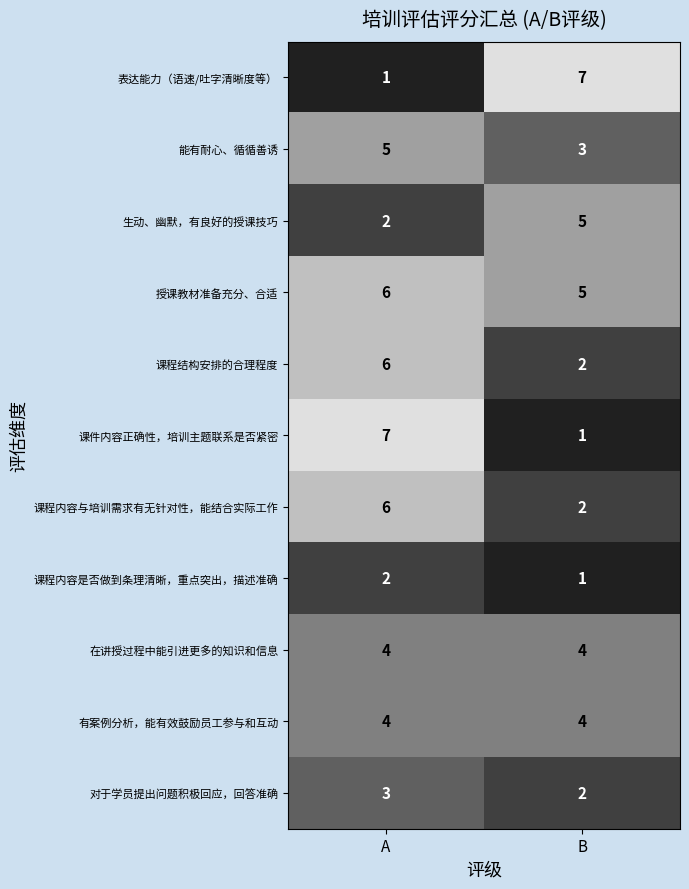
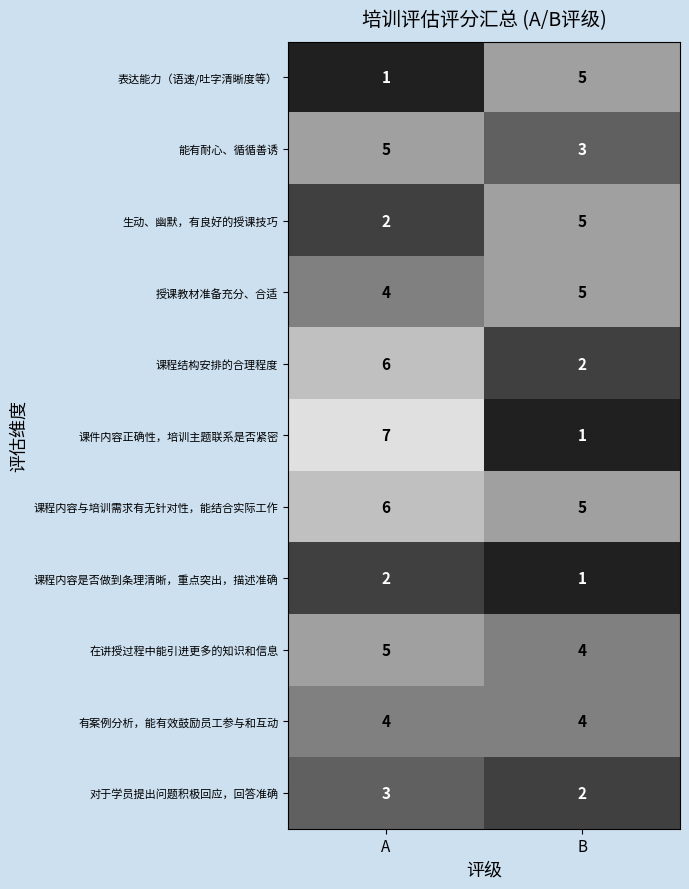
  {
    "表达能力（语速/吐字清晰度等）": {
      "A": 1,
-     "B": 7
+     "B": 5
    },
    "能有耐心、循循善诱": {
      "A": 5,
      "B": 3
    },
    "生动、幽默，有良好的授课技巧": {
      "A": 2,
      "B": 5
    },
    "授课教材准备充分、合适": {
-     "A": 6,
+     "A": 4,
      "B": 5
    },
    "课程结构安排的合理程度": {
      "A": 6,
      "B": 2
    },
    "课件内容正确性，培训主题联系是否紧密": {
      "A": 7,
      "B": 1
    },
    "课程内容与培训需求有无针对性，能结合实际工作": {
      "A": 6,
-     "B": 2
+     "B": 5
    },
    "课程内容是否做到条理清晰，重点突出，描述准确": {
      "A": 2,
      "B": 1
    },
    "在讲授过程中能引进更多的知识和信息": {
-     "A": 4,
+     "A": 5,
      "B": 4
    },
    "有案例分析，能有效鼓励员工参与和互动": {
      "A": 4,
      "B": 4
    },
    "对于学员提出问题积极回应，回答准确": {
      "A": 3,
      "B": 2
    }
  }
